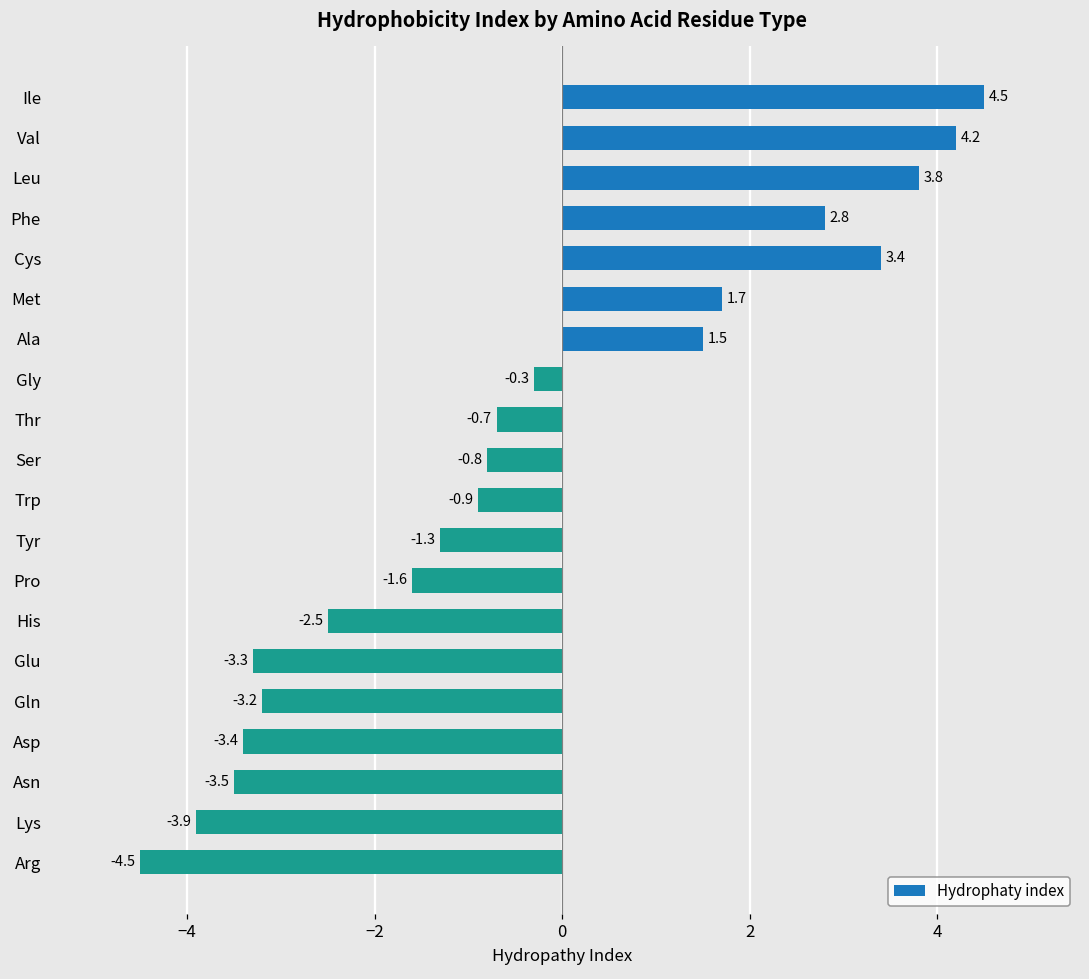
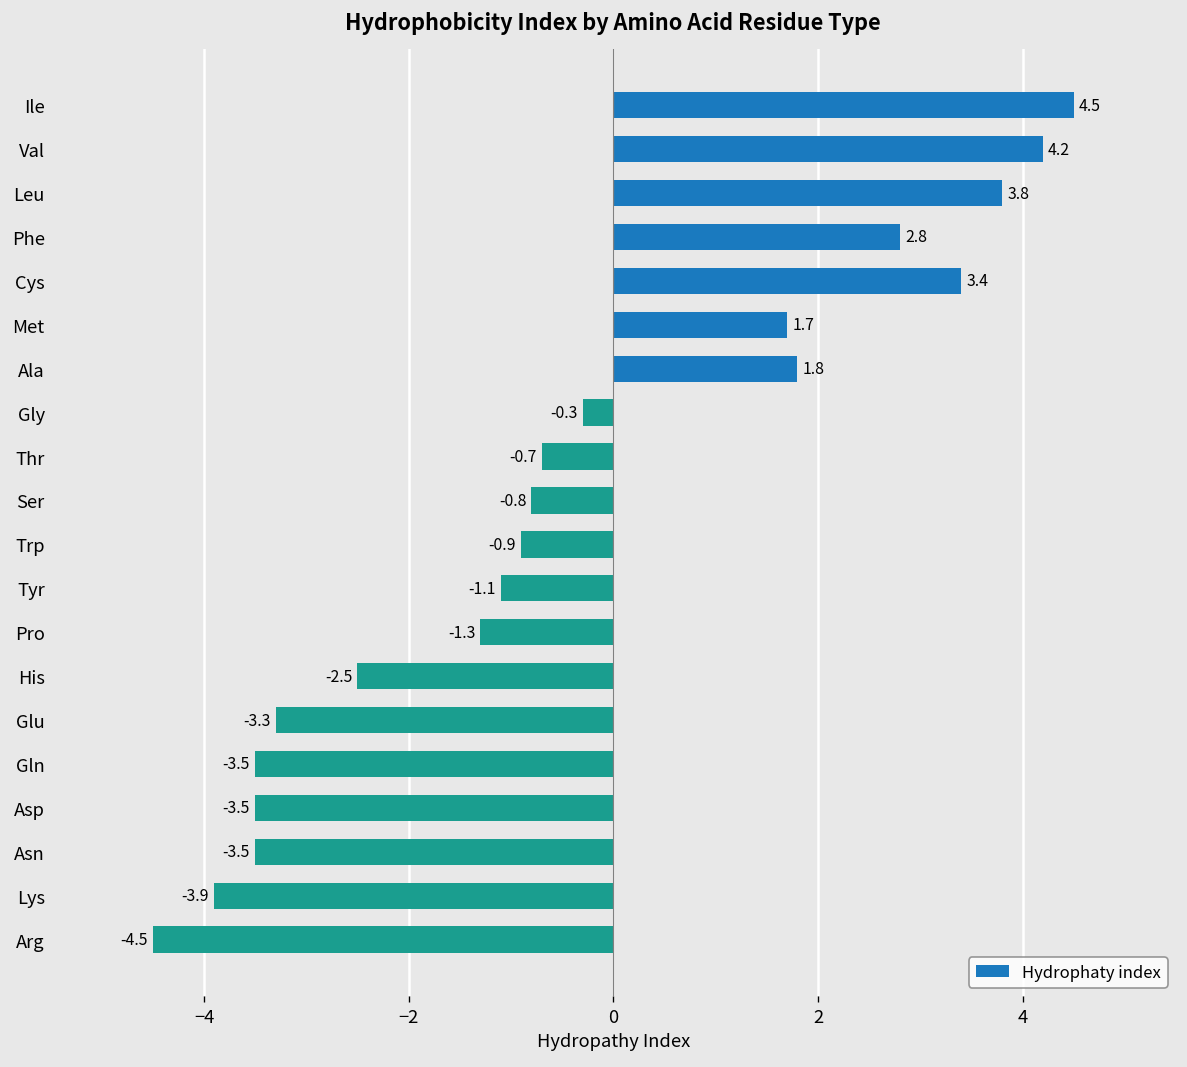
  {
    "Ile": 4.5,
    "Val": 4.2,
    "Leu": 3.8,
    "Phe": 2.8,
    "Cys": 3.4,
    "Met": 1.7,
-   "Ala": 1.5,
+   "Ala": 1.8,
    "Gly": -0.3,
    "Thr": -0.7,
    "Ser": -0.8,
    "Trp": -0.9,
-   "Tyr": -1.3,
-   "Pro": -1.6,
+   "Tyr": -1.1,
+   "Pro": -1.3,
    "His": -2.5,
    "Glu": -3.3,
-   "Gln": -3.2,
-   "Asp": -3.4,
+   "Gln": -3.5,
+   "Asp": -3.5,
    "Asn": -3.5,
    "Lys": -3.9,
    "Arg": -4.5
  }
